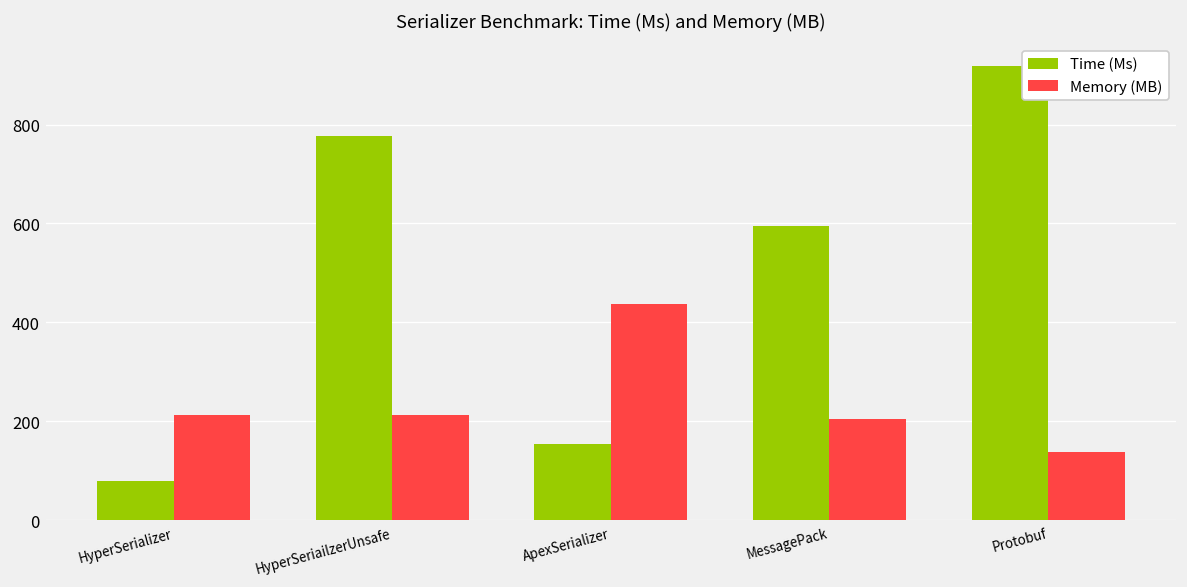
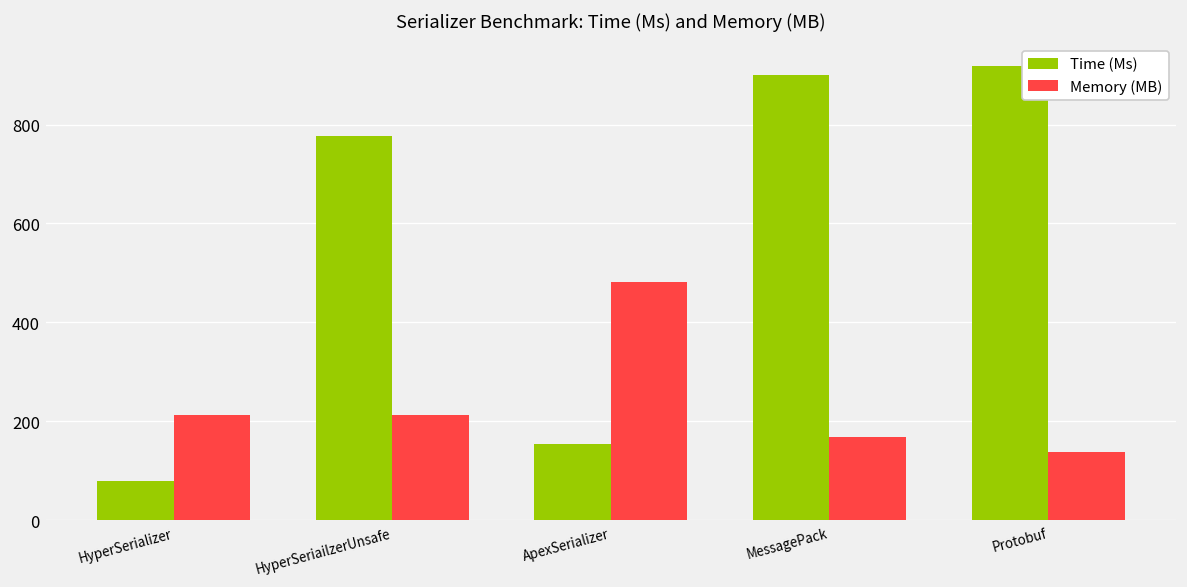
  {
    "Time (Ms)": {
      "HyperSerializer": 80,
      "HyperSeriailzerUnsafe": 780,
      "ApexSerializer": 160,
-     "MessagePack": 590,
+     "MessagePack": 900,
      "Protobuf": 920
    },
    "Memory (MB)": {
      "HyperSerializer": 210,
      "HyperSeriailzerUnsafe": 210,
-     "ApexSerializer": 440,
-     "MessagePack": 210,
+     "ApexSerializer": 480,
+     "MessagePack": 170,
      "Protobuf": 140
    }
  }
